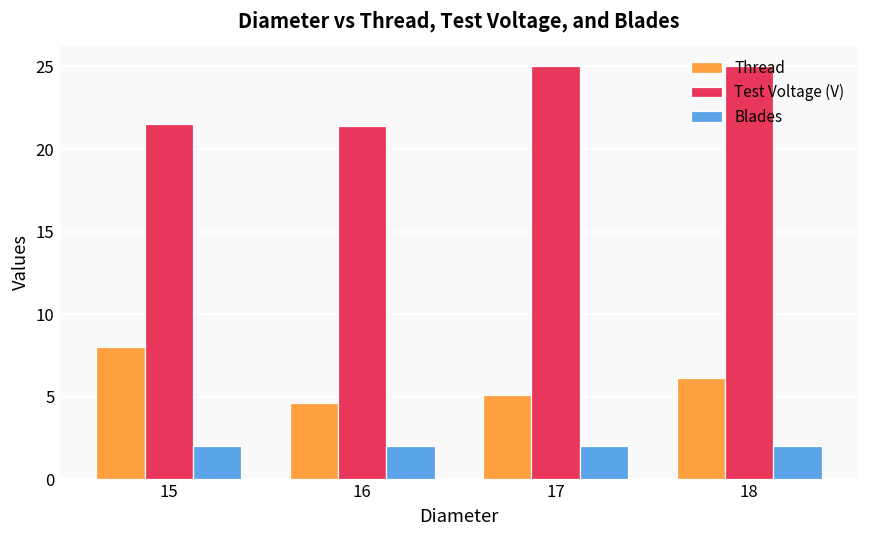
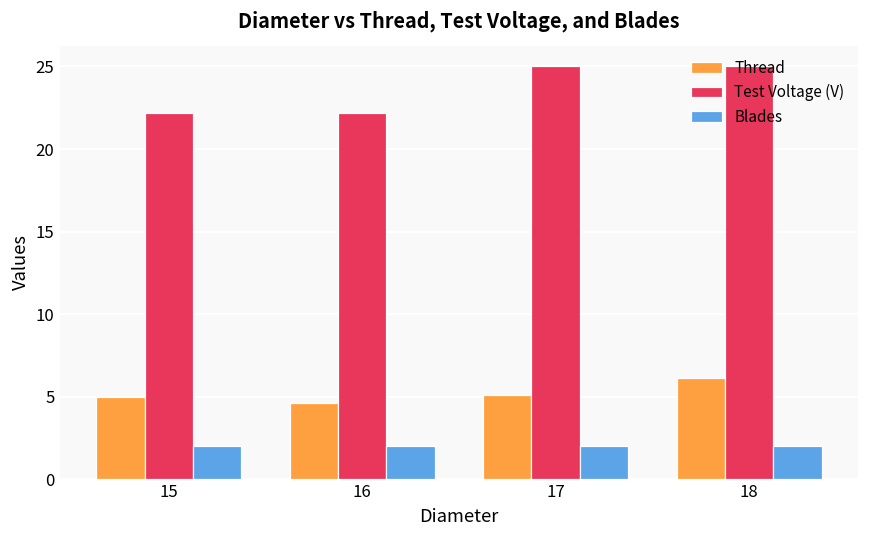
  {
    "Thread": {
-     "15": 8,
+     "15": 5,
      "16": 4.6,
      "17": 5,
      "18": 6
    },
    "Test Voltage (V)": {
-     "15": 21.5,
-     "16": 21.4,
+     "15": 22.2,
+     "16": 22.2,
      "17": 25.0,
      "18": 25.0
    },
    "Blades": {
      "15": 2.0,
      "16": 2.0,
      "17": 2.0,
      "18": 2.0
    }
  }
